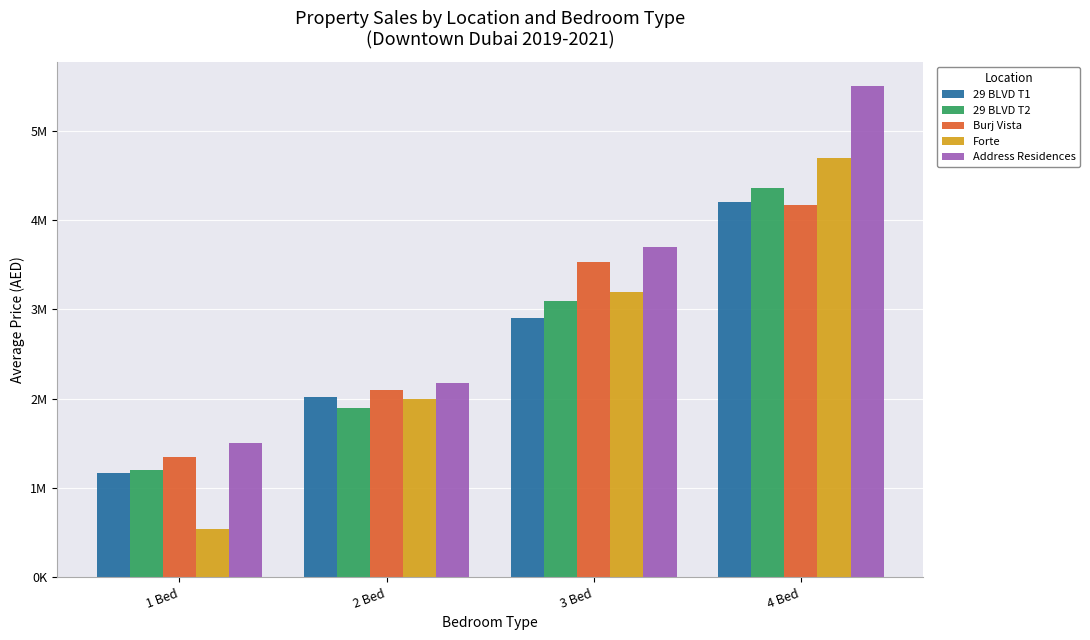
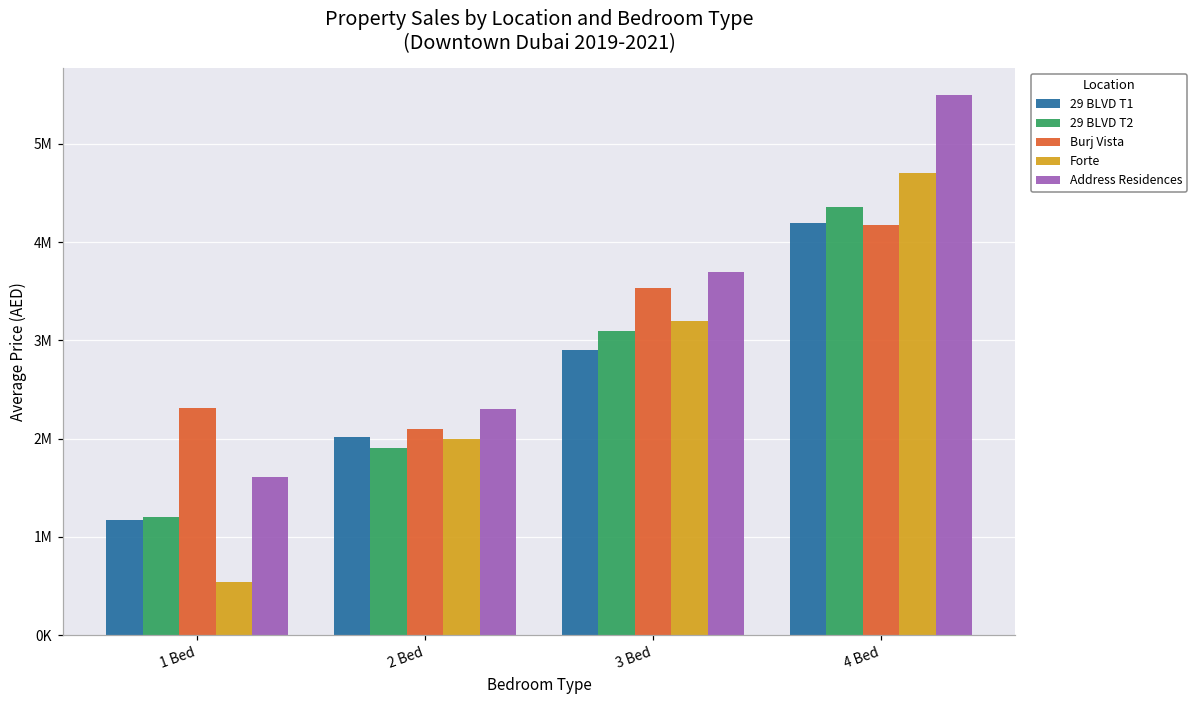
  {
    "29 BLVD T1": {
      "1 Bed": 1200000,
      "2 Bed": 2000000,
      "3 Bed": 2900000,
      "4 Bed": 4200000
    },
    "29 BLVD T2": {
      "1 Bed": 1200000,
      "2 Bed": 1900000,
      "3 Bed": 3100000,
      "4 Bed": 4400000
    },
    "Burj Vista": {
-     "1 Bed": 1400000,
+     "1 Bed": 2300000,
      "2 Bed": 2100000,
      "3 Bed": 3500000,
      "4 Bed": 4200000
    },
    "Forte": {
      "1 Bed": 500000,
      "2 Bed": 2000000,
      "3 Bed": 3200000,
      "4 Bed": 4700000
    },
    "Address Residences": {
-     "1 Bed": 1500000,
-     "2 Bed": 2200000,
+     "1 Bed": 1600000,
+     "2 Bed": 2300000,
      "3 Bed": 3700000,
      "4 Bed": 5500000
    }
  }
